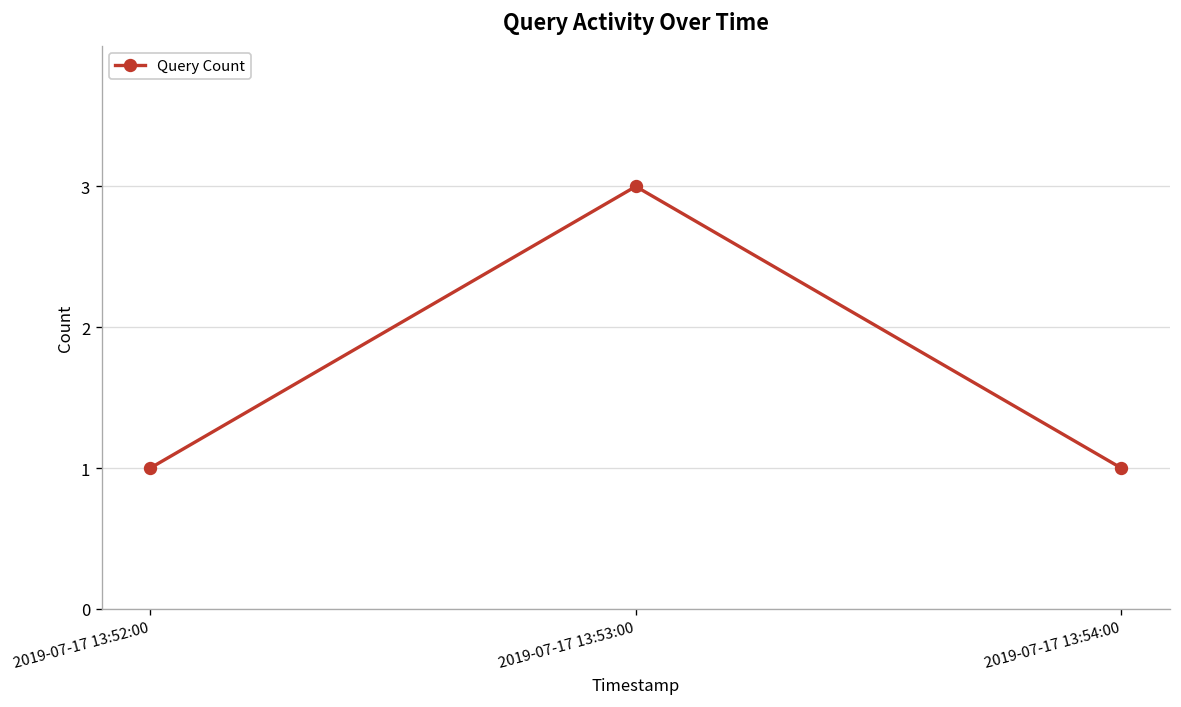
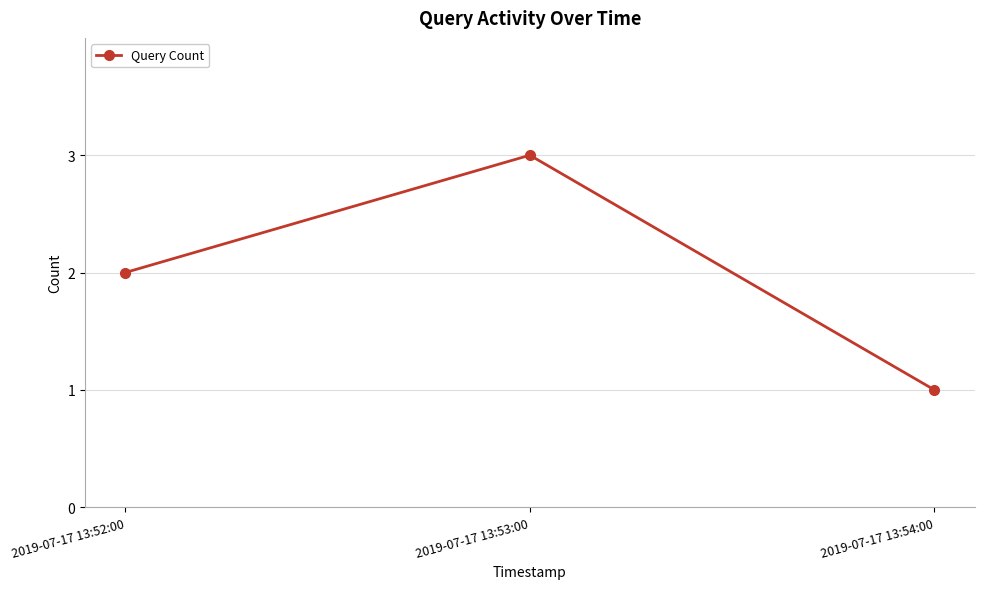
  {
-   "2019-07-17 13:52:00": 1,
+   "2019-07-17 13:52:00": 2,
    "2019-07-17 13:53:00": 3,
    "2019-07-17 13:54:00": 1
  }
